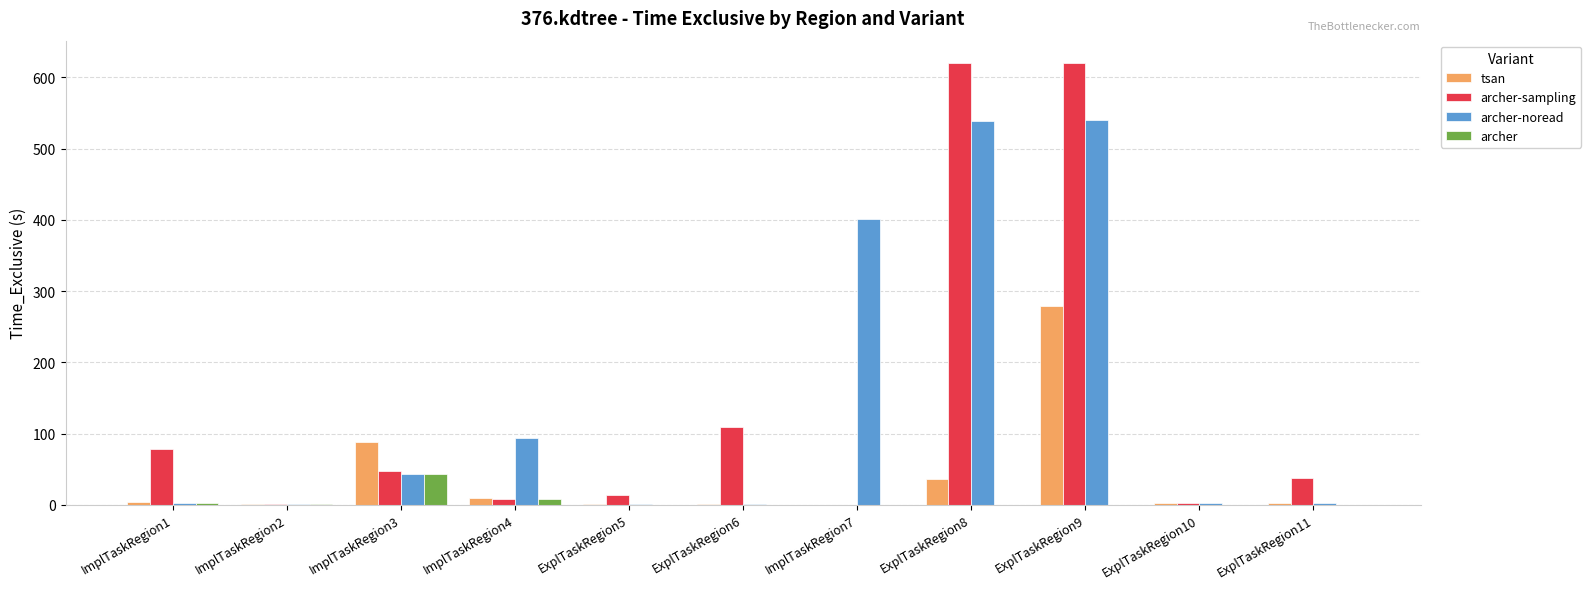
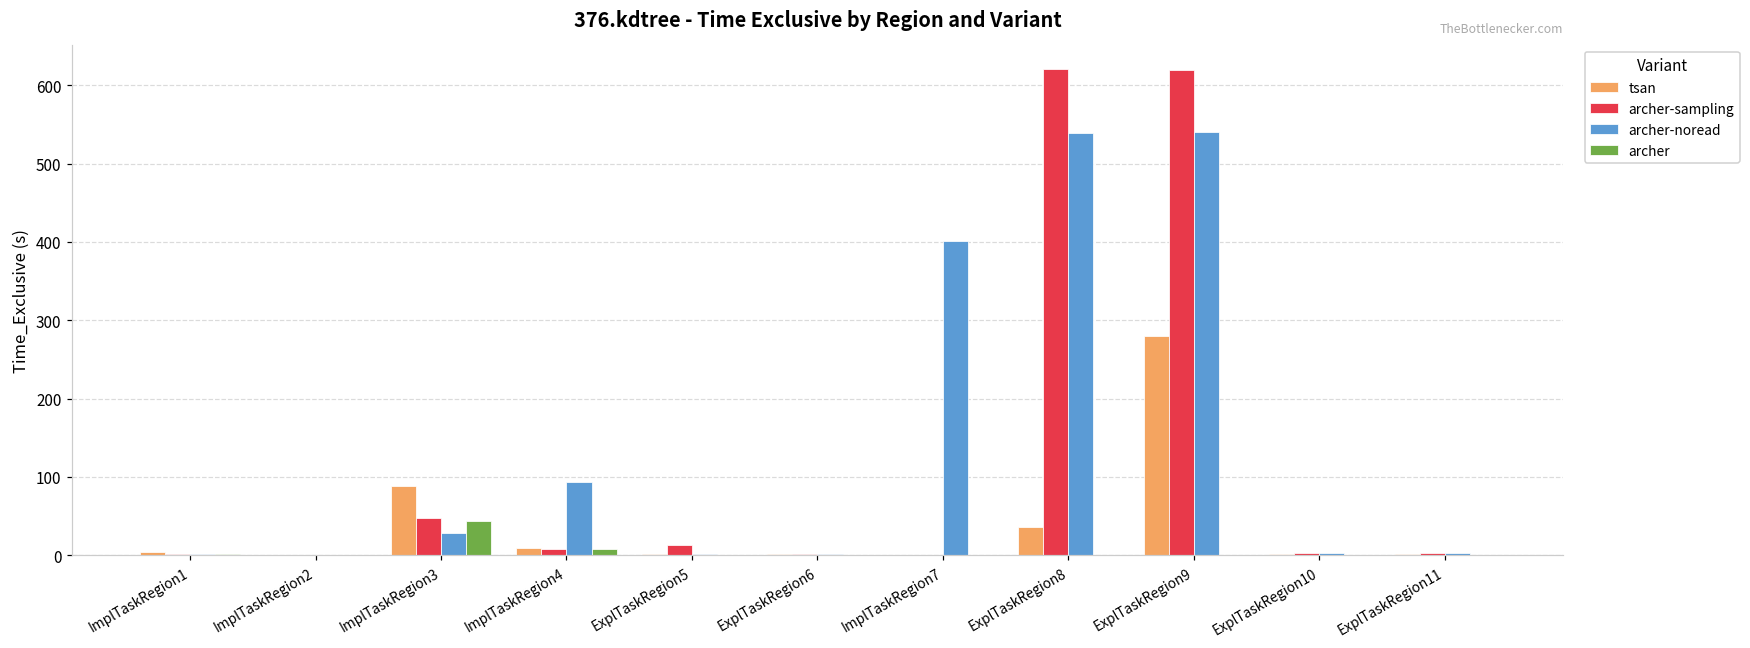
  {
    "tsan": {
      "ImplTaskRegion1": 0,
      "ImplTaskRegion3": 90,
      "ImplTaskRegion4": 10,
      "ExplTaskRegion8": 40,
      "ExplTaskRegion9": 280
    },
    "archer-sampling": {
-     "ImplTaskRegion1": 80,
+     "ImplTaskRegion1": 0,
      "ImplTaskRegion3": 50,
      "ImplTaskRegion4": 10,
      "ExplTaskRegion5": 10,
-     "ExplTaskRegion6": 110,
+     "ExplTaskRegion6": 0,
      "ExplTaskRegion8": 620,
      "ExplTaskRegion9": 620,
-     "ExplTaskRegion11": 40
+     "ExplTaskRegion11": 0
    },
    "archer-noread": {
-     "ImplTaskRegion3": 40,
+     "ImplTaskRegion3": 30,
      "ImplTaskRegion4": 90,
      "ImplTaskRegion7": 400,
      "ExplTaskRegion8": 540,
      "ExplTaskRegion9": 540
    },
    "archer": {
      "ImplTaskRegion3": 40,
      "ImplTaskRegion4": 10,
      "ExplTaskRegion5": 0,
      "ExplTaskRegion6": 0,
      "ImplTaskRegion7": 0,
      "ExplTaskRegion8": 0,
      "ExplTaskRegion9": 0,
      "ExplTaskRegion10": 0,
      "ExplTaskRegion11": 0
    }
  }
